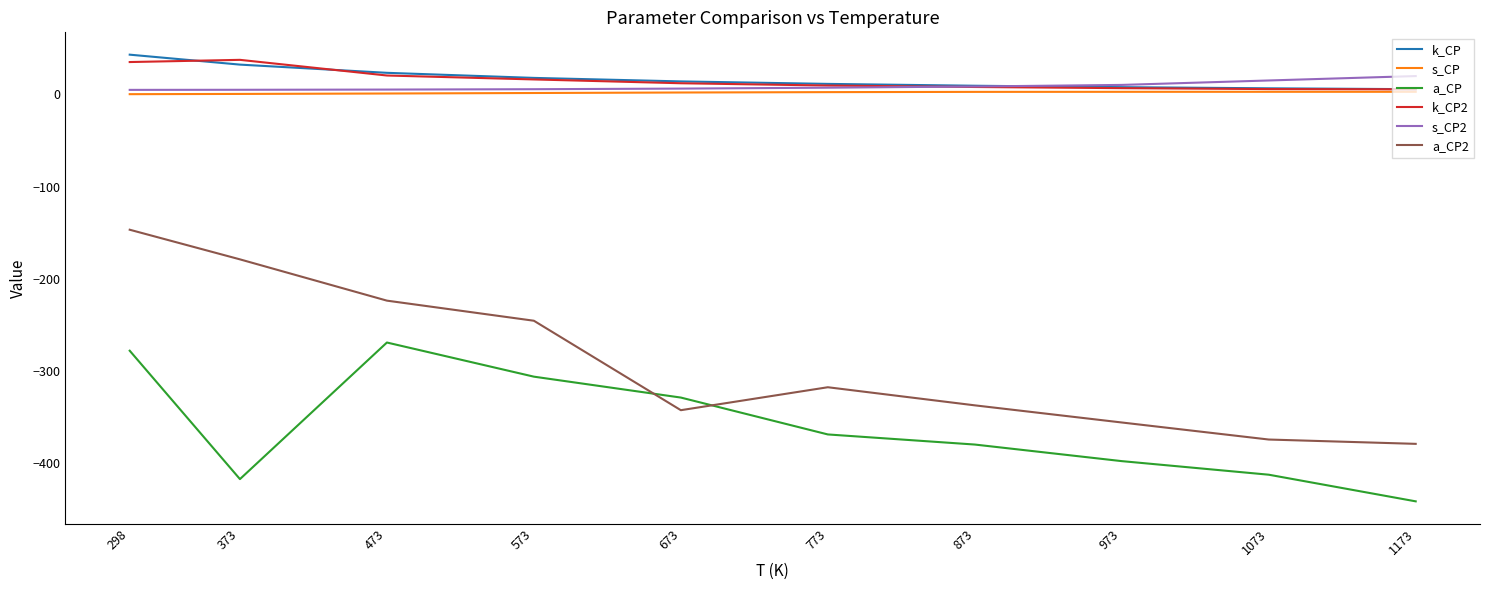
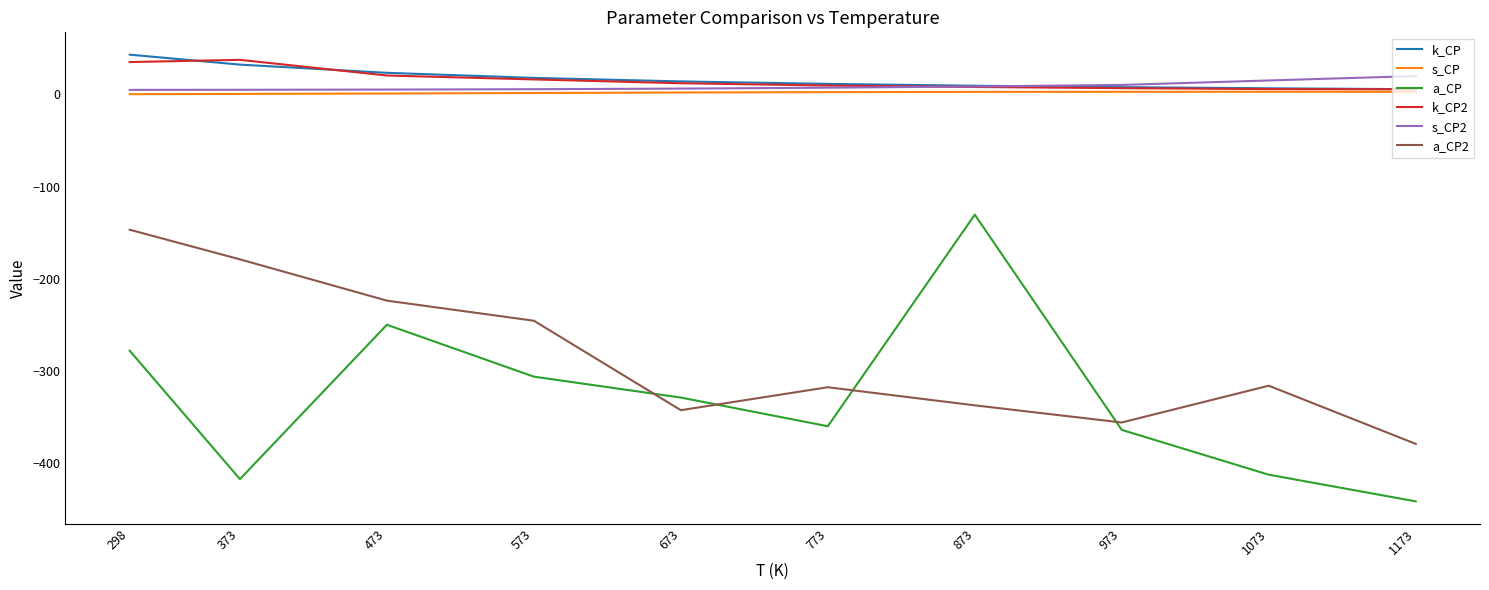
  {
    "k_CP": {
      "298": 40,
      "373": 30,
      "473": 20
    },
    "s_CP": {
      "298": 0,
      "373": 0,
      "473": 0,
      "573": 0,
      "673": 0,
      "773": 0,
      "873": 0,
      "973": 0,
      "1073": 0
    },
    "a_CP": {
      "298": -280,
      "373": -420,
-     "473": -270,
+     "473": -250,
      "573": -310,
      "673": -330,
-     "773": -370,
-     "873": -380,
-     "973": -400,
+     "773": -360,
+     "873": -130,
+     "973": -360,
      "1073": -410,
      "1173": -440
    },
    "k_CP2": {
      "298": 40,
      "373": 40,
      "473": 20
    },
    "s_CP2": {
      "298": 0,
      "373": 0,
      "473": 10,
      "573": 10,
      "673": 10,
      "1073": 20
    },
    "a_CP2": {
      "298": -150,
      "373": -180,
      "473": -220,
      "573": -250,
      "673": -340,
      "773": -320,
      "873": -340,
      "973": -360,
-     "1073": -370,
+     "1073": -320,
      "1173": -380
    }
  }
